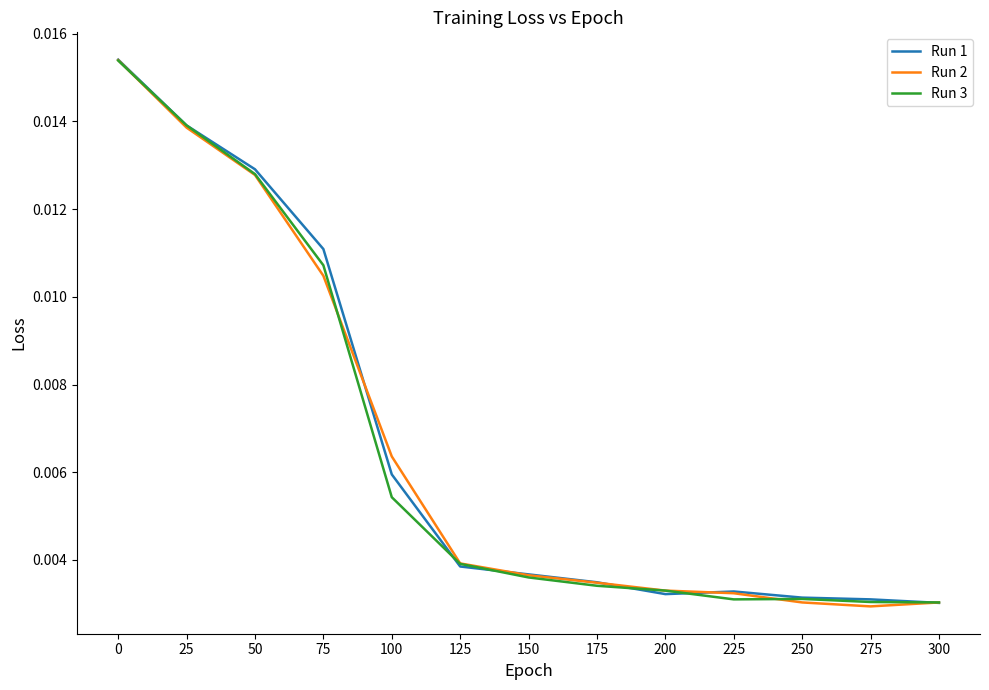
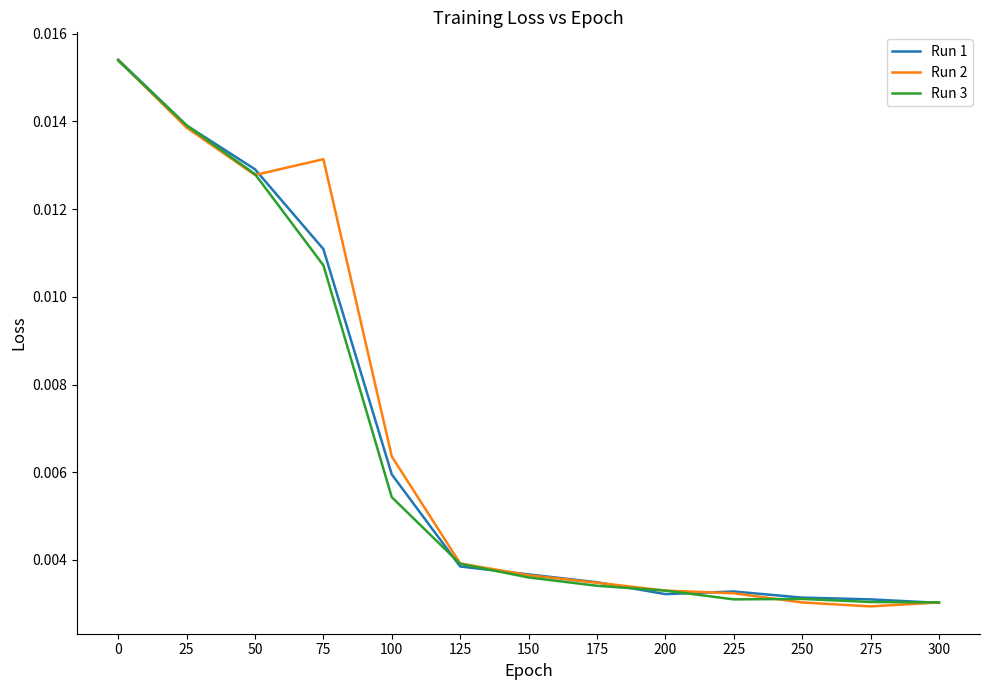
  {
    "Run 1": {
      "50": 0.0129,
      "75": 0.0111,
      "100": 0.0060,
      "125": 0.0039,
      "200": 0.0032,
      "275": 0.0031
    },
    "Run 2": {
-     "75": 0.0105,
+     "75": 0.0131,
      "100": 0.0064,
      "250": 0.0030,
      "275": 0.0029
    },
    "Run 3": {
      "75": 0.0107,
      "100": 0.0054,
      "175": 0.0034,
      "225": 0.0031,
      "275": 0.0030
    }
  }
